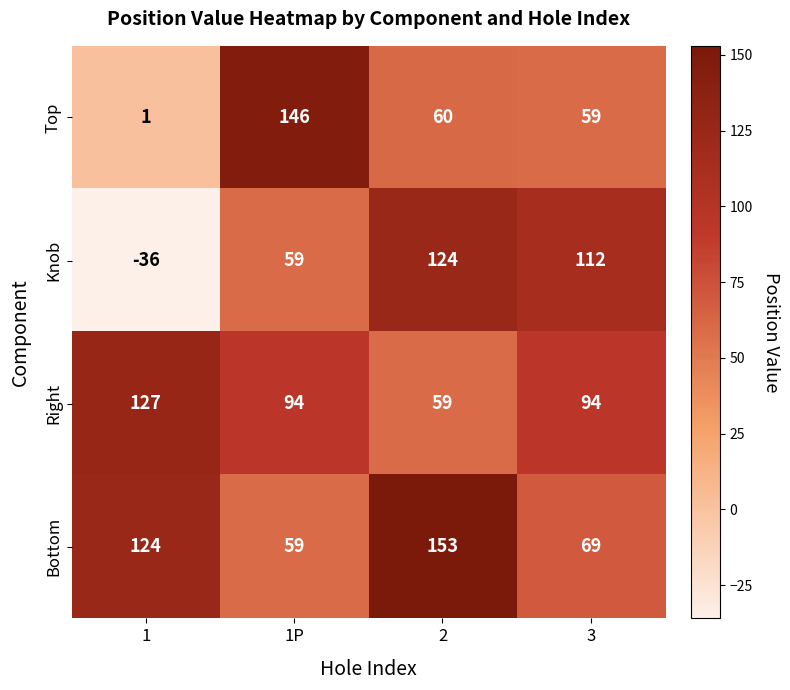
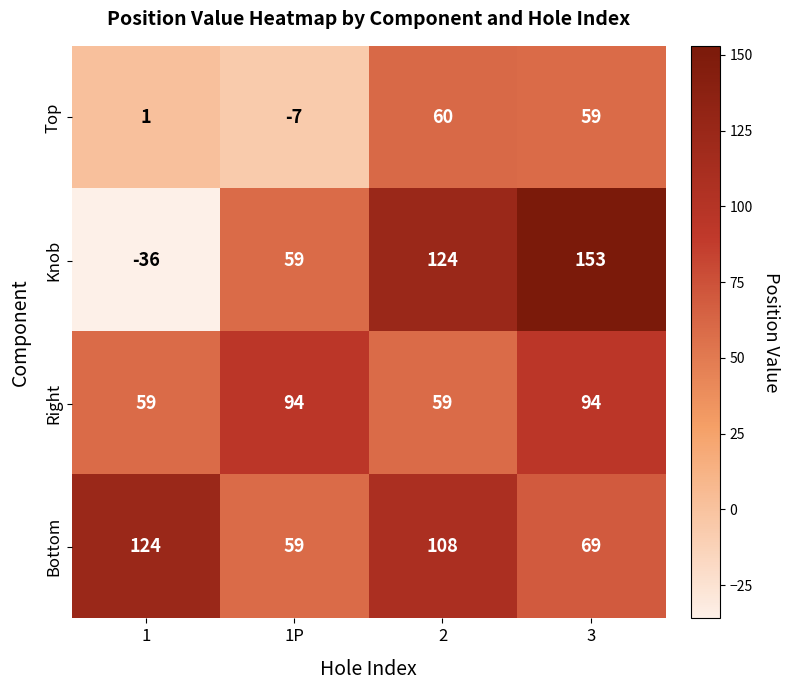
  {
    "Top": {
      "1": 1,
-     "1P": 146,
+     "1P": -7,
      "2": 60,
      "3": 59
    },
    "Knob": {
      "1": -36,
      "1P": 59,
      "2": 124,
-     "3": 112
+     "3": 153
    },
    "Right": {
-     "1": 127,
+     "1": 59,
      "1P": 94,
      "2": 59,
      "3": 94
    },
    "Bottom": {
      "1": 124,
      "1P": 59,
-     "2": 153,
+     "2": 108,
      "3": 69
    }
  }
